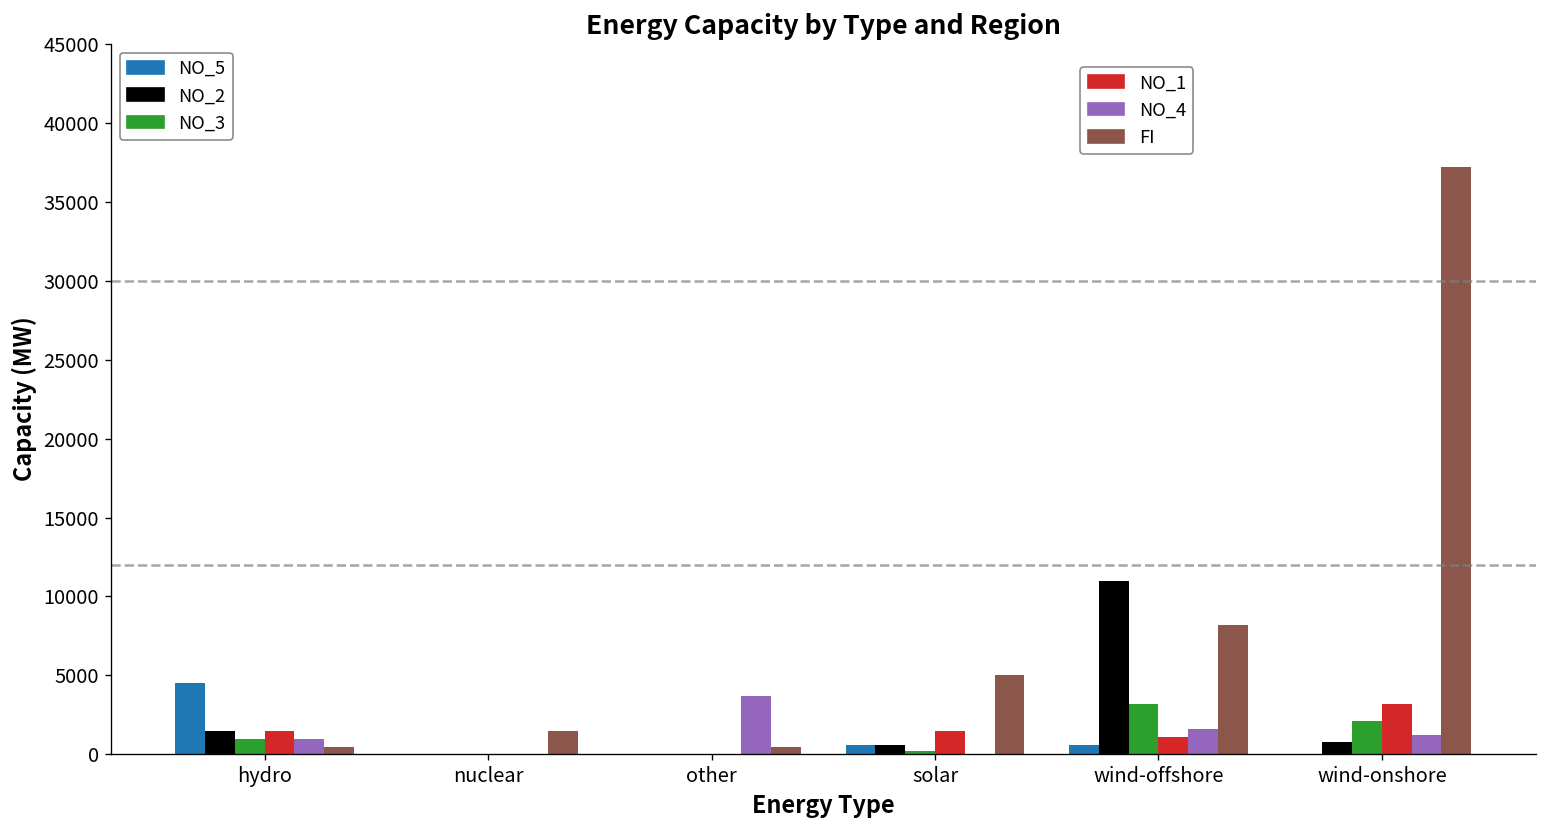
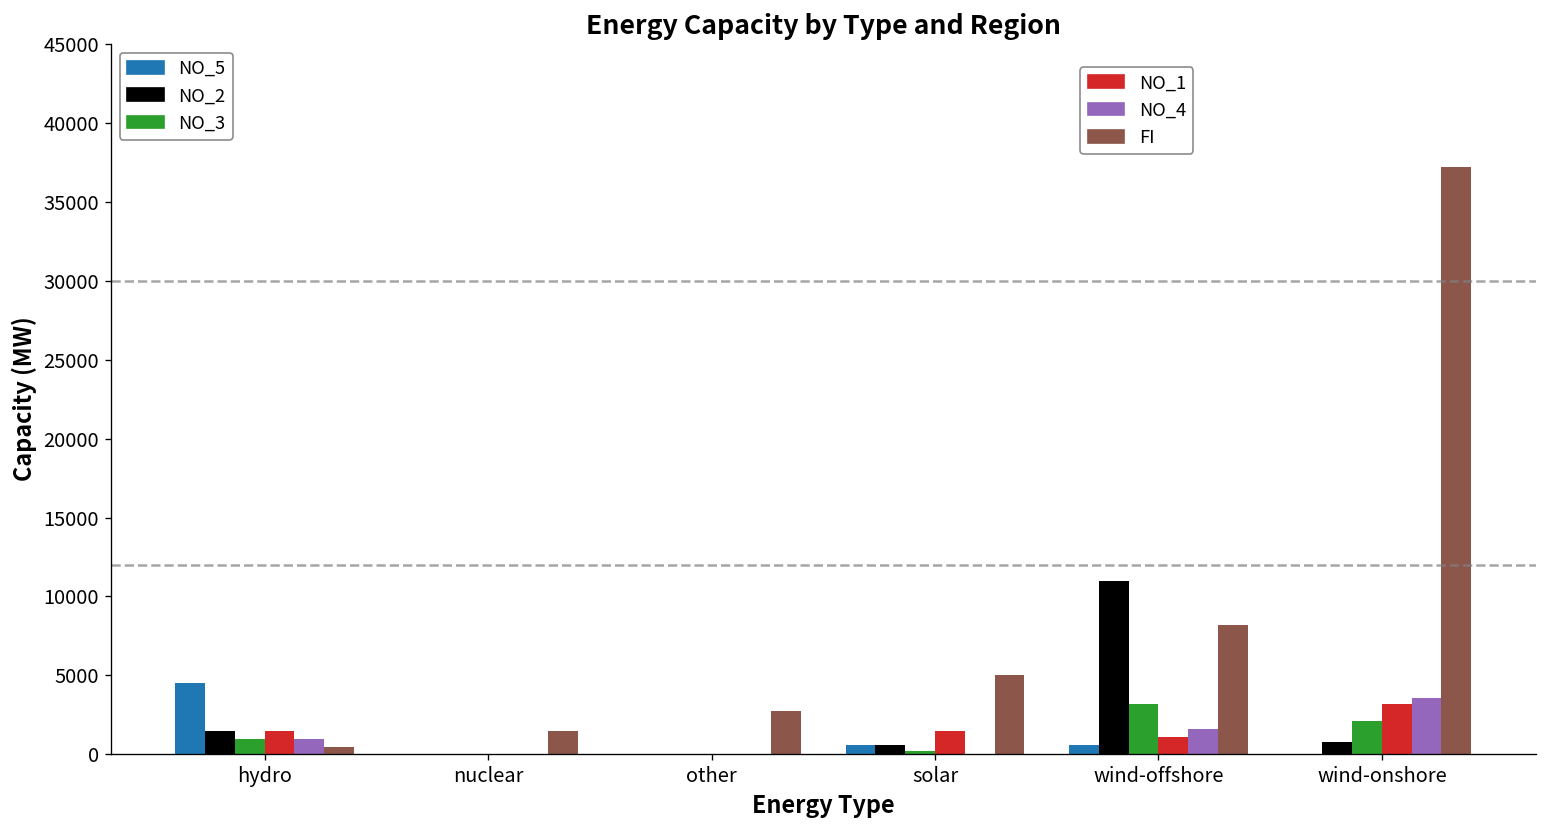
  {
    "NO_1": {
      "hydro": 1500,
      "nuclear": 0,
      "other": 0,
      "solar": 1500,
      "wind-offshore": 1100,
      "wind-onshore": 3200
    },
    "NO_4": {
      "hydro": 1000,
      "nuclear": 0,
-     "other": 3700,
+     "other": 0,
      "solar": 0,
      "wind-offshore": 1600,
-     "wind-onshore": 1200
+     "wind-onshore": 3600
    },
    "FI": {
      "hydro": 500,
      "nuclear": 1500,
-     "other": 500,
+     "other": 2700,
      "solar": 5000,
      "wind-offshore": 8200,
      "wind-onshore": 37200
    }
  }
